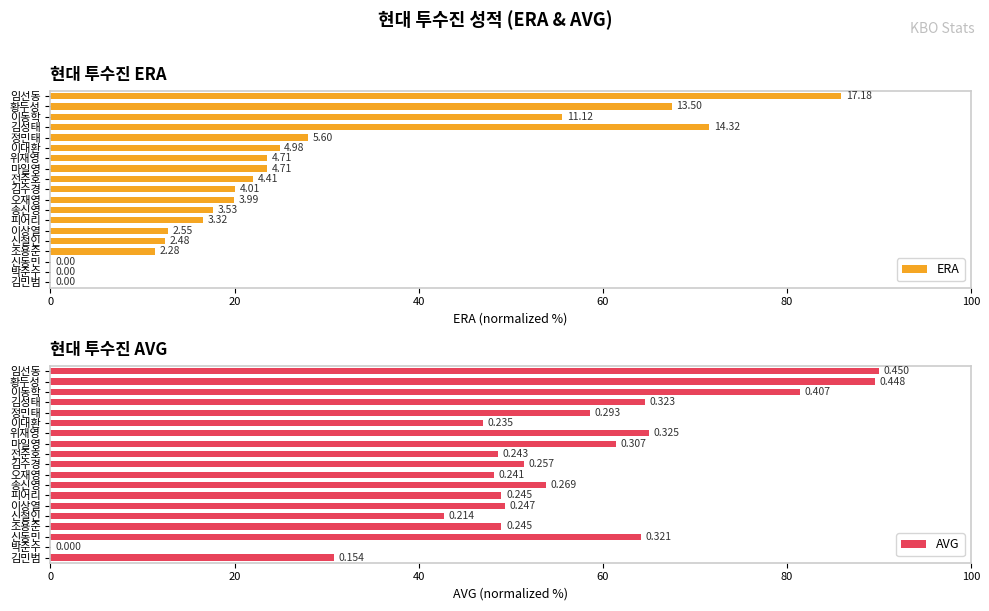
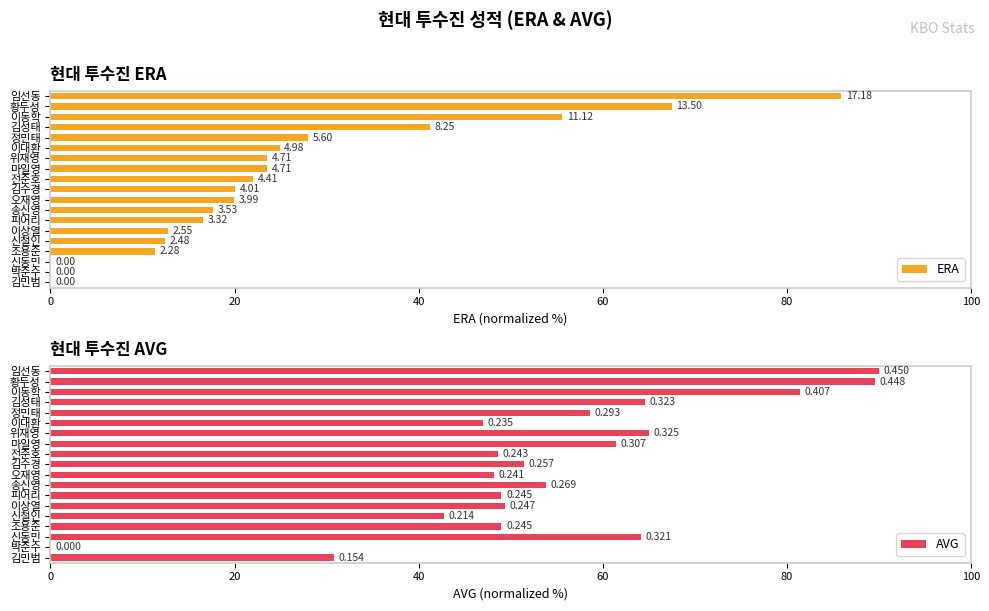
  {
    "현대 투수진 ERA": {
-     "김성태": 14.32,
+     "김성태": 8.25,
      "신동민": 0.00,
      "박준수": 0.00,
      "김민범": 0.00
    },
    "현대 투수진 AVG": {
      "박준수": 0.000
    }
  }
